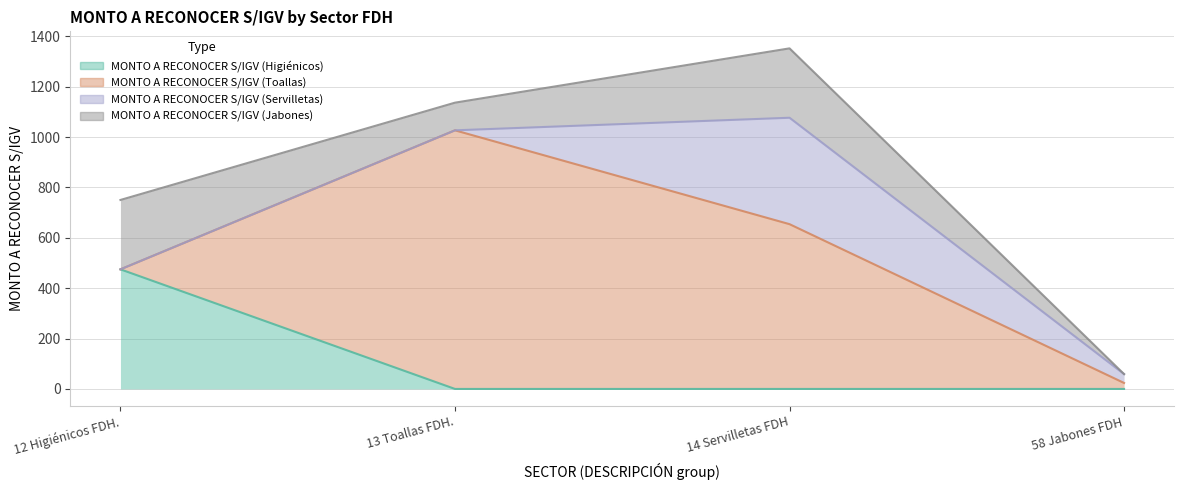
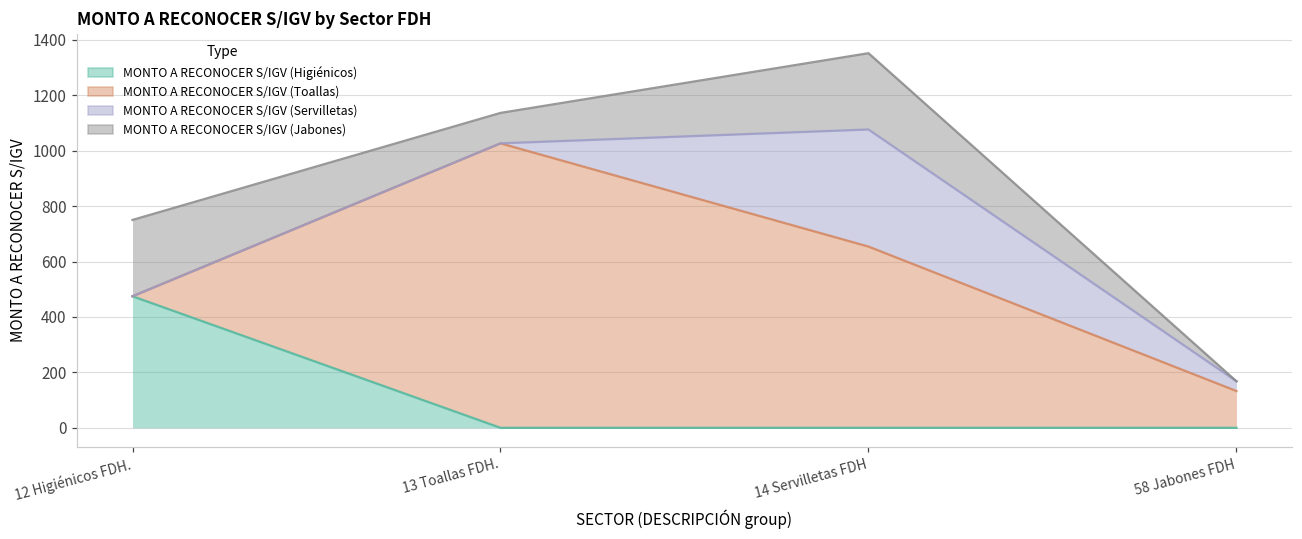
  {
    "MONTO A RECONOCER S/IGV (Toallas)": {
      "14 Servilletas FDH": 650,
-     "58 Jabones FDH": 20
+     "58 Jabones FDH": 130
    }
  }
